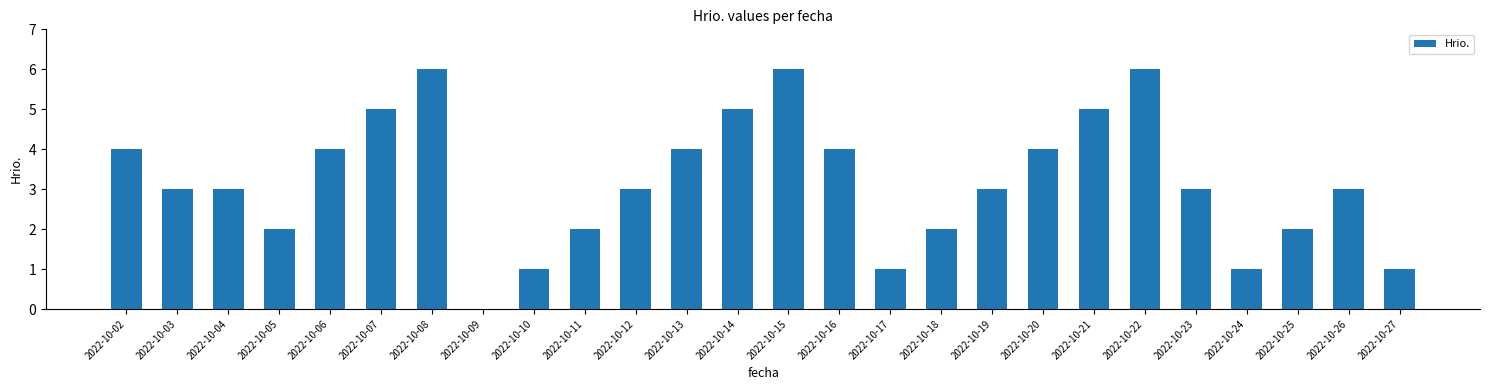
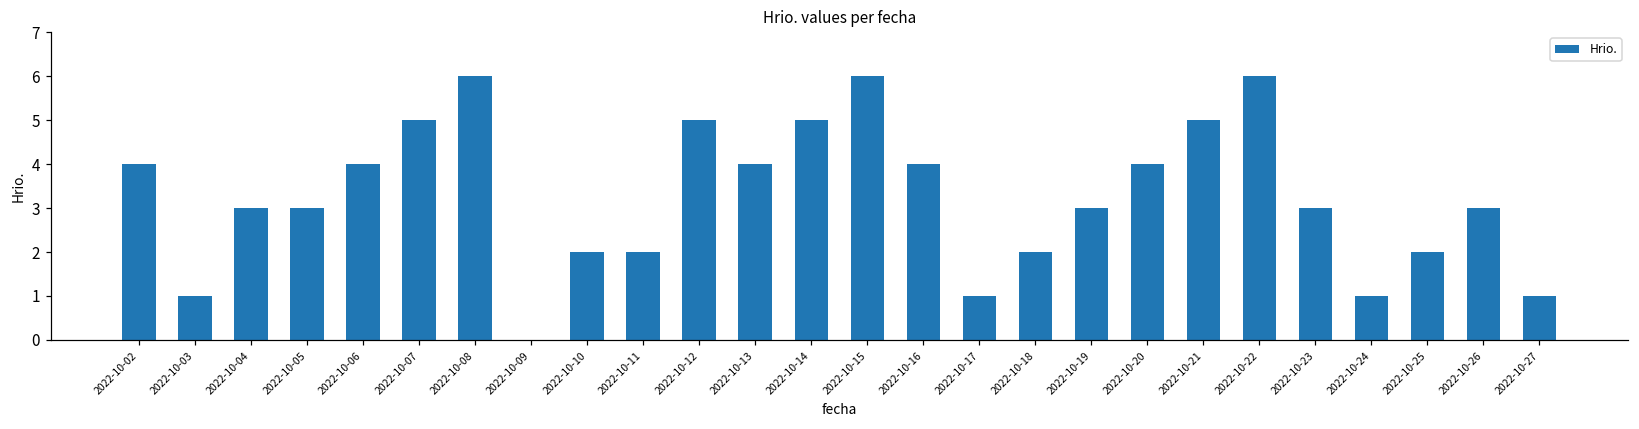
  {
    "2022-10-02": 4,
-   "2022-10-03": 3,
+   "2022-10-03": 1,
    "2022-10-04": 3,
-   "2022-10-05": 2,
+   "2022-10-05": 3,
    "2022-10-06": 4,
    "2022-10-07": 5,
    "2022-10-08": 6,
    "2022-10-09": 0,
-   "2022-10-10": 1,
+   "2022-10-10": 2,
    "2022-10-11": 2,
-   "2022-10-12": 3,
+   "2022-10-12": 5,
    "2022-10-13": 4,
    "2022-10-14": 5,
    "2022-10-15": 6,
    "2022-10-16": 4,
    "2022-10-17": 1,
    "2022-10-18": 2,
    "2022-10-19": 3,
    "2022-10-20": 4,
    "2022-10-21": 5,
    "2022-10-22": 6,
    "2022-10-23": 3,
    "2022-10-24": 1,
    "2022-10-25": 2,
    "2022-10-26": 3,
    "2022-10-27": 1
  }
